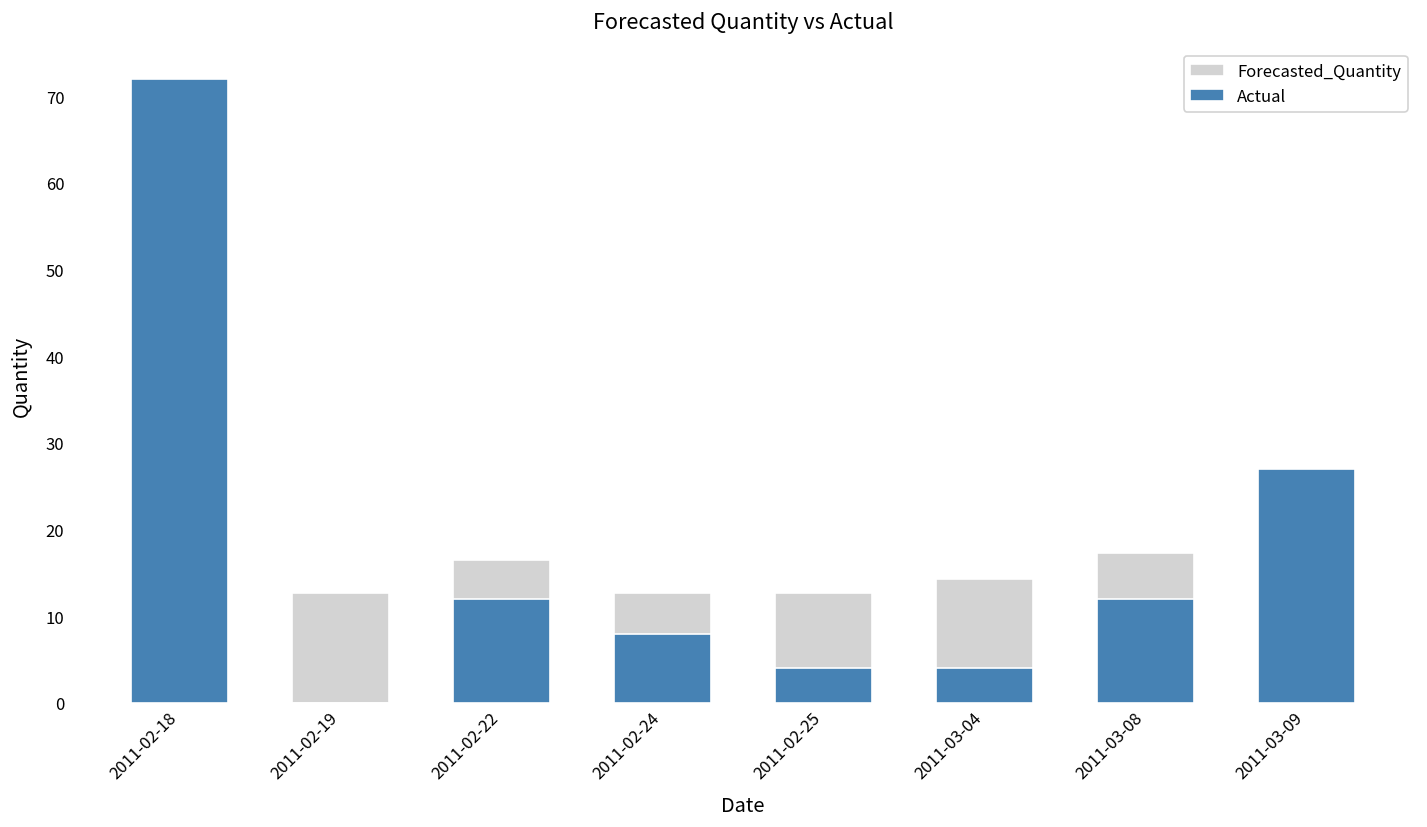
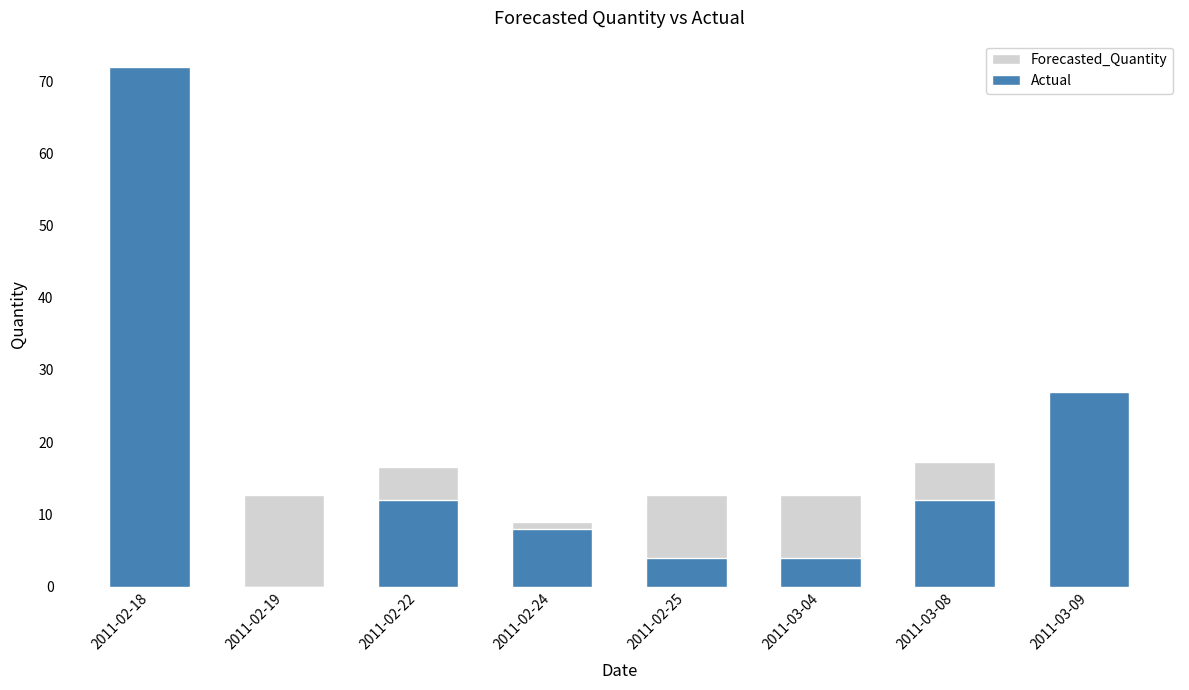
  {
    "Forecasted_Quantity": {
      "2011-02-19": 13,
      "2011-02-22": 17,
-     "2011-02-24": 13,
+     "2011-02-24": 9,
      "2011-02-25": 13,
-     "2011-03-04": 14,
+     "2011-03-04": 13,
      "2011-03-08": 17
    },
    "Actual": {
      "2011-02-18": 72,
      "2011-02-19": 0,
      "2011-03-09": 27
    }
  }
